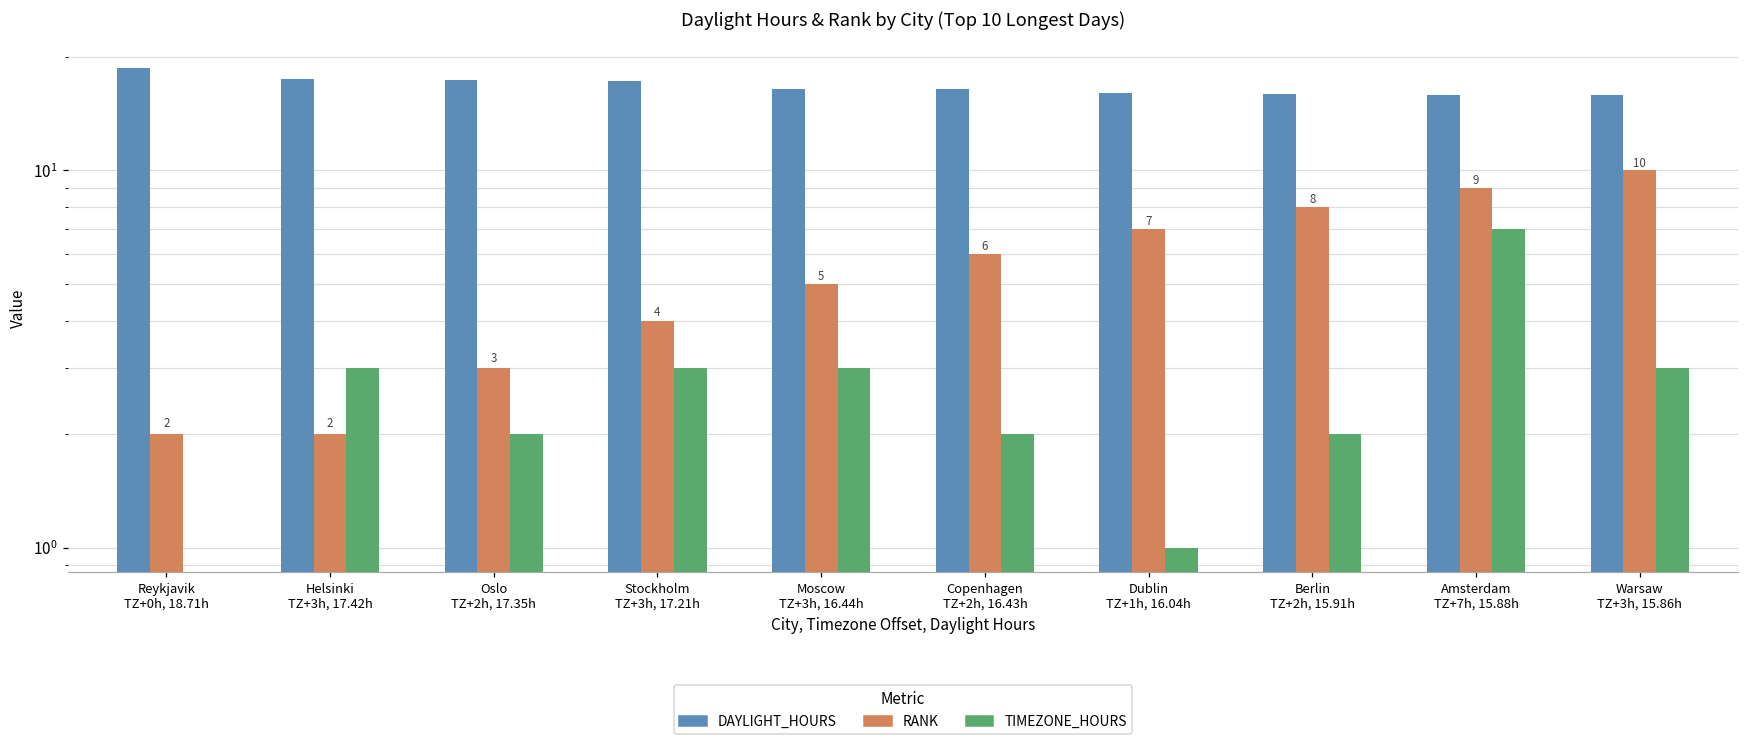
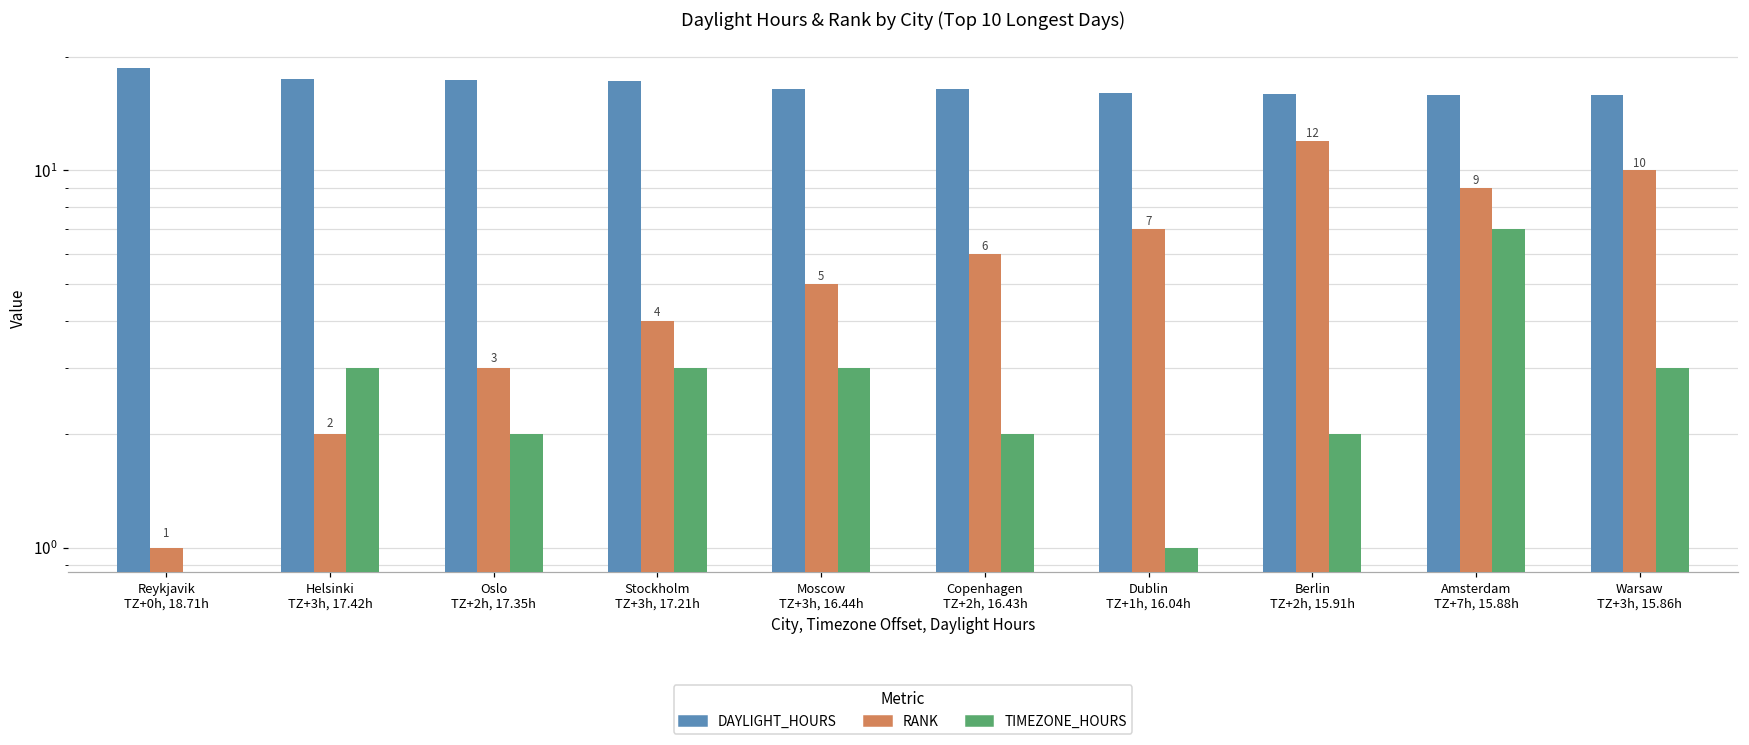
  {
    "DAYLIGHT_HOURS": {
      "Reykjavik TZ+0h, 18.71h": 19,
      "Helsinki TZ+3h, 17.42h": 17,
      "Oslo TZ+2h, 17.35h": 17,
      "Stockholm TZ+3h, 17.21h": 17,
      "Moscow TZ+3h, 16.44h": 16,
      "Copenhagen TZ+2h, 16.43h": 16,
      "Dublin TZ+1h, 16.04h": 16,
      "Berlin TZ+2h, 15.91h": 16,
      "Amsterdam TZ+7h, 15.88h": 16,
      "Warsaw TZ+3h, 15.86h": 16
    },
    "RANK": {
-     "Reykjavik TZ+0h, 18.71h": 2,
+     "Reykjavik TZ+0h, 18.71h": 1,
      "Helsinki TZ+3h, 17.42h": 2,
      "Oslo TZ+2h, 17.35h": 3,
      "Stockholm TZ+3h, 17.21h": 4,
      "Moscow TZ+3h, 16.44h": 5,
      "Copenhagen TZ+2h, 16.43h": 6,
      "Dublin TZ+1h, 16.04h": 7,
-     "Berlin TZ+2h, 15.91h": 8,
+     "Berlin TZ+2h, 15.91h": 12,
      "Amsterdam TZ+7h, 15.88h": 9,
      "Warsaw TZ+3h, 15.86h": 10
    },
    "TIMEZONE_HOURS": {
      "Helsinki TZ+3h, 17.42h": 3.0,
      "Oslo TZ+2h, 17.35h": 2.0,
      "Stockholm TZ+3h, 17.21h": 3.0,
      "Moscow TZ+3h, 16.44h": 3.0,
      "Copenhagen TZ+2h, 16.43h": 2.0,
      "Dublin TZ+1h, 16.04h": 1.00,
      "Berlin TZ+2h, 15.91h": 2.0,
      "Amsterdam TZ+7h, 15.88h": 7.0,
      "Warsaw TZ+3h, 15.86h": 3.0
    }
  }
